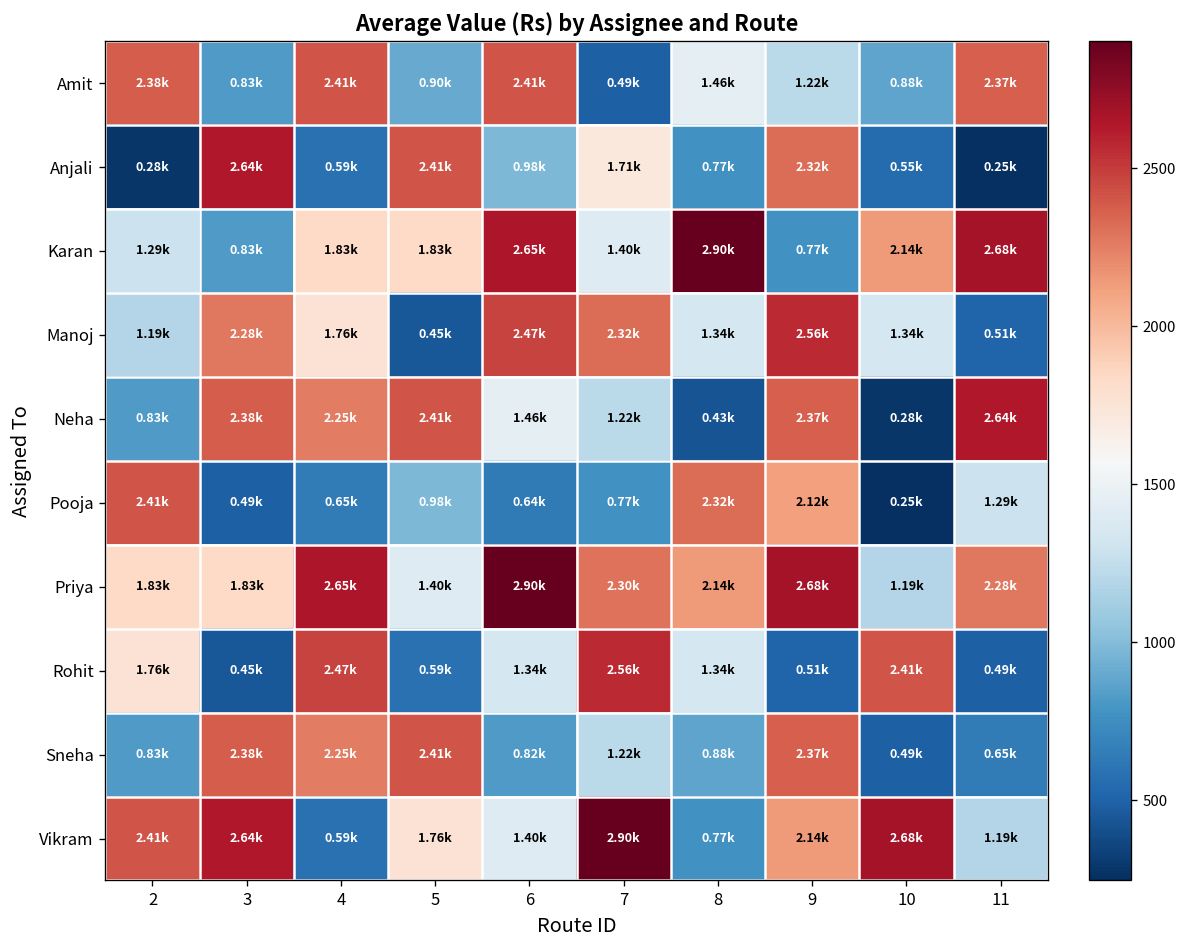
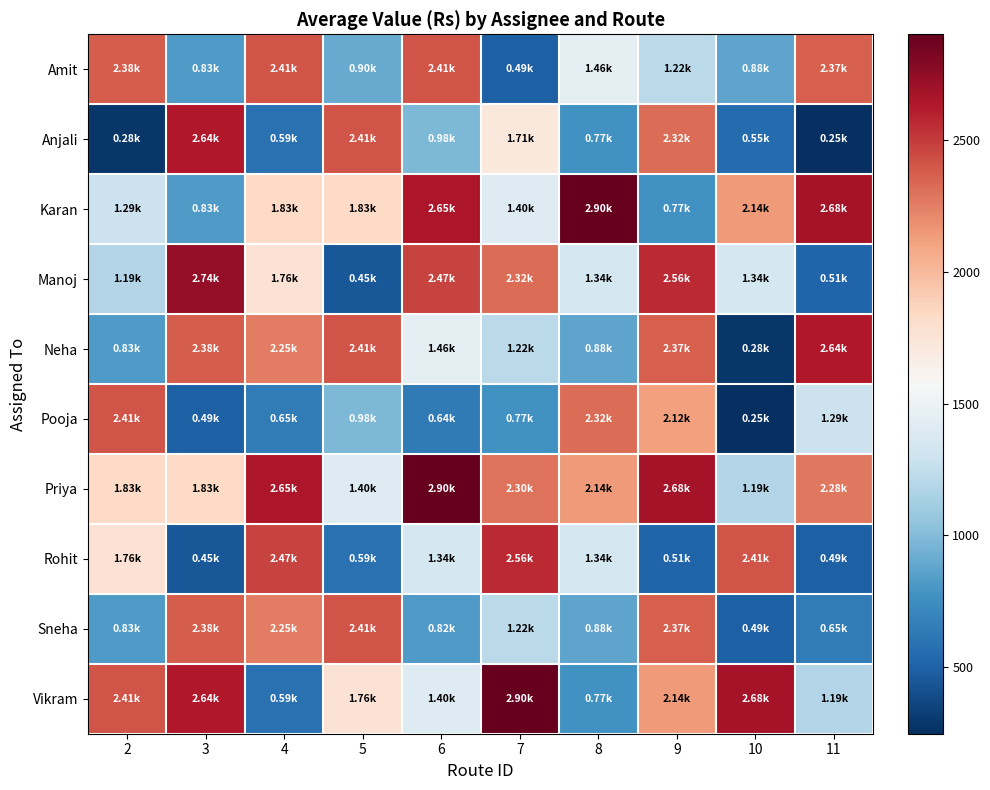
  {
    "Amit": {
      "2": "2.38k",
      "3": "0.83k",
      "4": "2.41k",
      "5": "0.90k",
      "6": "2.41k",
      "7": "0.49k",
      "8": "1.46k",
      "9": "1.22k",
      "10": "0.88k",
      "11": "2.37k"
    },
    "Anjali": {
      "2": "0.28k",
      "3": "2.64k",
      "4": "0.59k",
      "5": "2.41k",
      "6": "0.98k",
      "7": "1.71k",
      "8": "0.77k",
      "9": "2.32k",
      "10": "0.55k",
      "11": "0.25k"
    },
    "Karan": {
      "2": "1.29k",
      "3": "0.83k",
      "4": "1.83k",
      "5": "1.83k",
      "6": "2.65k",
      "7": "1.40k",
      "8": "2.90k",
      "9": "0.77k",
      "10": "2.14k",
      "11": "2.68k"
    },
    "Manoj": {
      "2": "1.19k",
-     "3": "2.28k",
+     "3": "2.74k",
      "4": "1.76k",
      "5": "0.45k",
      "6": "2.47k",
      "7": "2.32k",
      "8": "1.34k",
      "9": "2.56k",
      "10": "1.34k",
      "11": "0.51k"
    },
    "Neha": {
      "2": "0.83k",
      "3": "2.38k",
      "4": "2.25k",
      "5": "2.41k",
      "6": "1.46k",
      "7": "1.22k",
-     "8": "0.43k",
+     "8": "0.88k",
      "9": "2.37k",
      "10": "0.28k",
      "11": "2.64k"
    },
    "Pooja": {
      "2": "2.41k",
      "3": "0.49k",
      "4": "0.65k",
      "5": "0.98k",
      "6": "0.64k",
      "7": "0.77k",
      "8": "2.32k",
      "9": "2.12k",
      "10": "0.25k",
      "11": "1.29k"
    },
    "Priya": {
      "2": "1.83k",
      "3": "1.83k",
      "4": "2.65k",
      "5": "1.40k",
      "6": "2.90k",
      "7": "2.30k",
      "8": "2.14k",
      "9": "2.68k",
      "10": "1.19k",
      "11": "2.28k"
    },
    "Rohit": {
      "2": "1.76k",
      "3": "0.45k",
      "4": "2.47k",
      "5": "0.59k",
      "6": "1.34k",
      "7": "2.56k",
      "8": "1.34k",
      "9": "0.51k",
      "10": "2.41k",
      "11": "0.49k"
    },
    "Sneha": {
      "2": "0.83k",
      "3": "2.38k",
      "4": "2.25k",
      "5": "2.41k",
      "6": "0.82k",
      "7": "1.22k",
      "8": "0.88k",
      "9": "2.37k",
      "10": "0.49k",
      "11": "0.65k"
    },
    "Vikram": {
      "2": "2.41k",
      "3": "2.64k",
      "4": "0.59k",
      "5": "1.76k",
      "6": "1.40k",
      "7": "2.90k",
      "8": "0.77k",
      "9": "2.14k",
      "10": "2.68k",
      "11": "1.19k"
    }
  }
